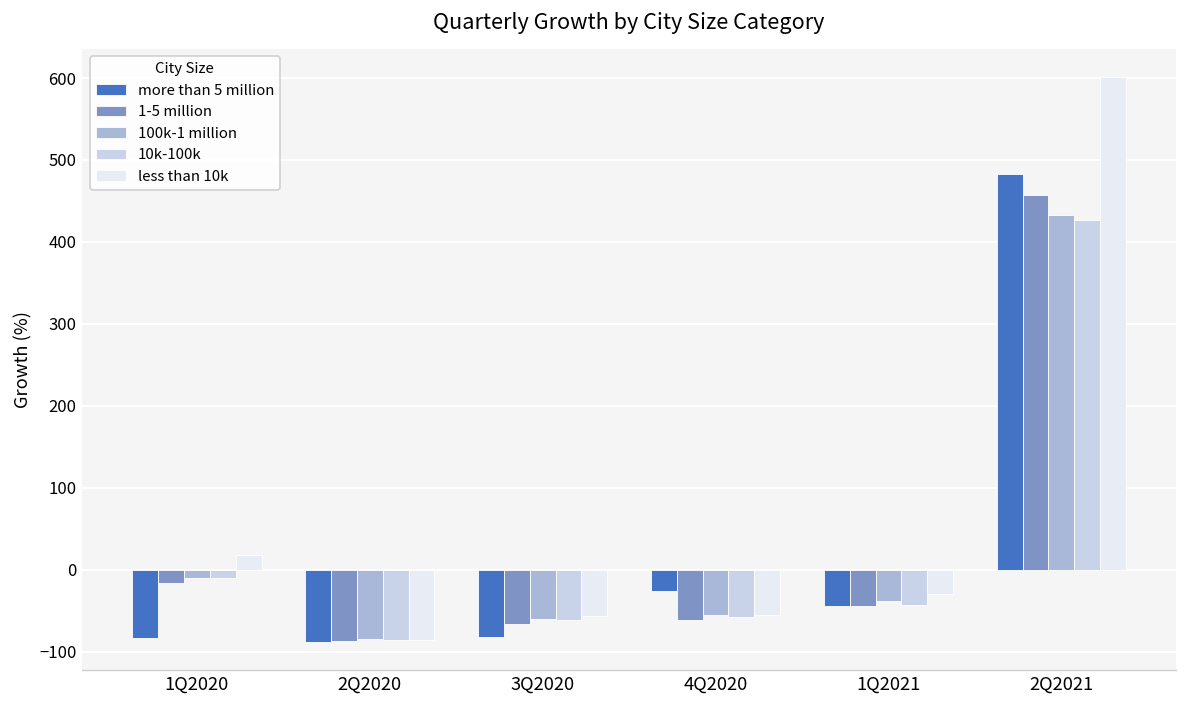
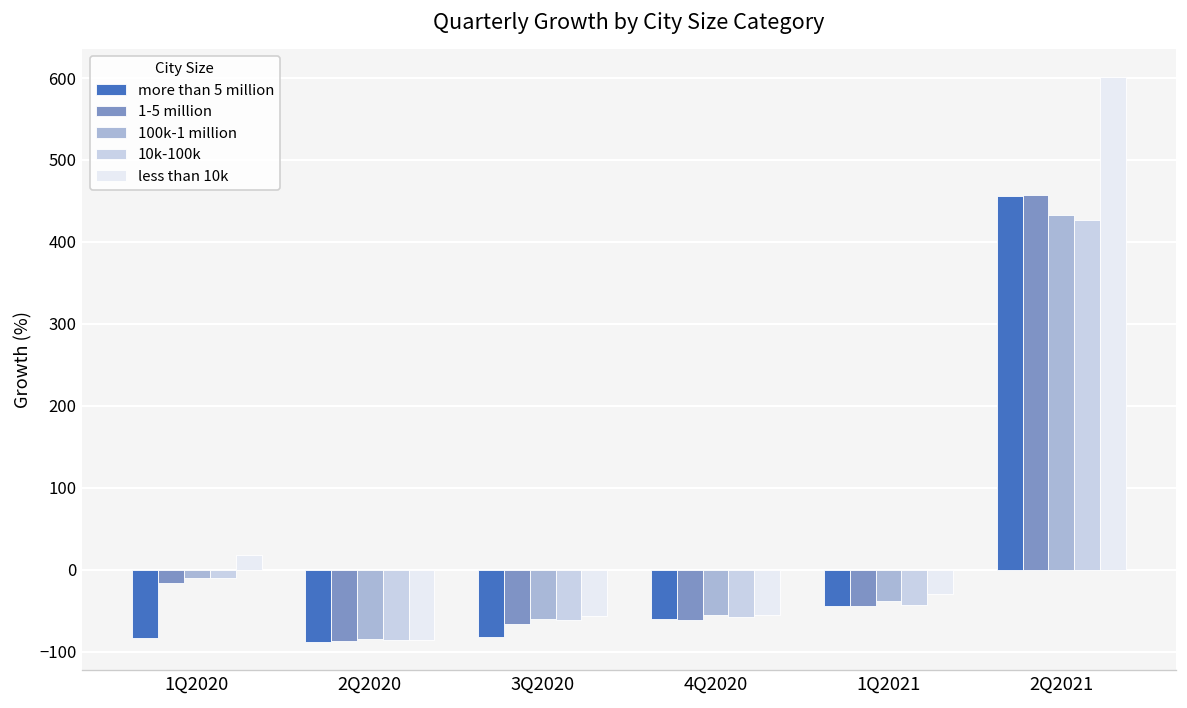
  {
    "more than 5 million": {
      "1Q2020": -80,
      "2Q2020": -90,
      "3Q2020": -80,
-     "4Q2020": -30,
+     "4Q2020": -60,
      "1Q2021": -40,
-     "2Q2021": 480
+     "2Q2021": 460
    }
  }
